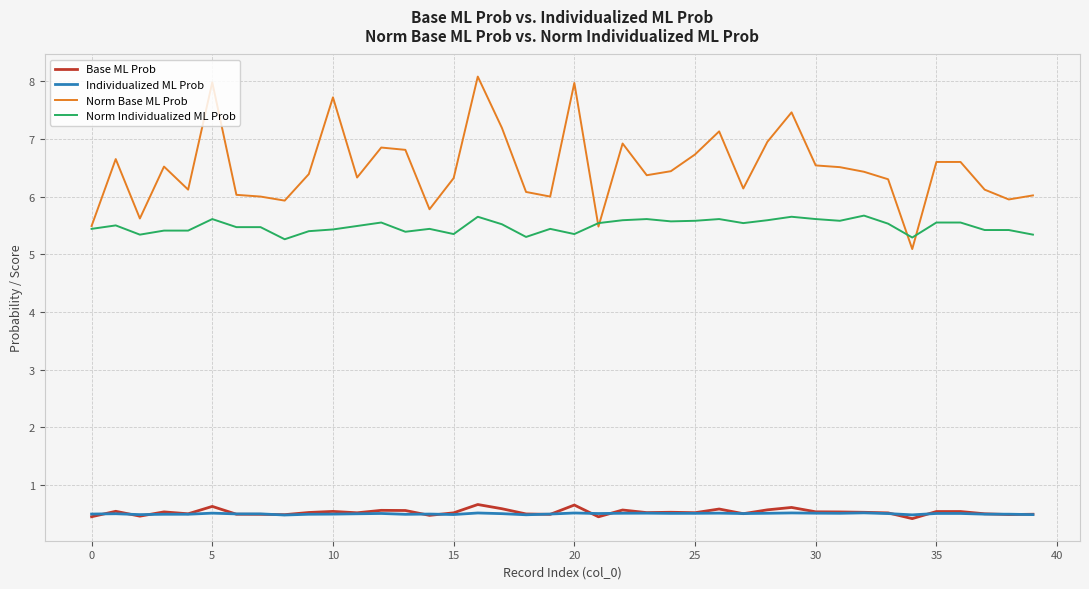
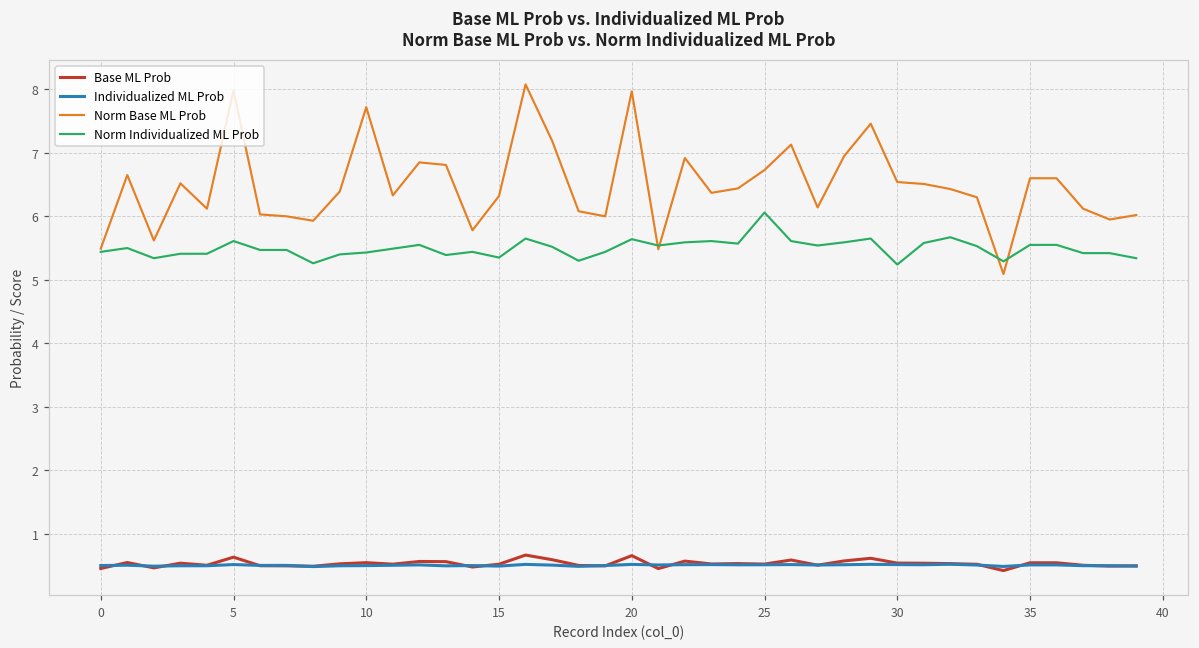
  {
    "Base ML Prob": {
      "0": 0.4,
      "5": 0.6,
      "10": 0.5,
      "20": 0.7
    },
    "Individualized ML Prob": {
      "0": 0.5,
      "5": 0.5,
      "10": 0.5,
      "20": 0.5
    },
    "Norm Base ML Prob": {
      "0": 5.5,
      "10": 7.7,
      "15": 6.3,
      "20": 8.0,
      "25": 6.7,
      "30": 6.5,
      "35": 6.6
    },
    "Norm Individualized ML Prob": {
      "0": 5.4,
      "5": 5.6,
      "10": 5.4,
      "15": 5.4,
-     "20": 5.4,
-     "25": 5.6,
-     "30": 5.6,
+     "20": 5.6,
+     "25": 6.1,
+     "30": 5.2,
      "35": 5.6
    }
  }
